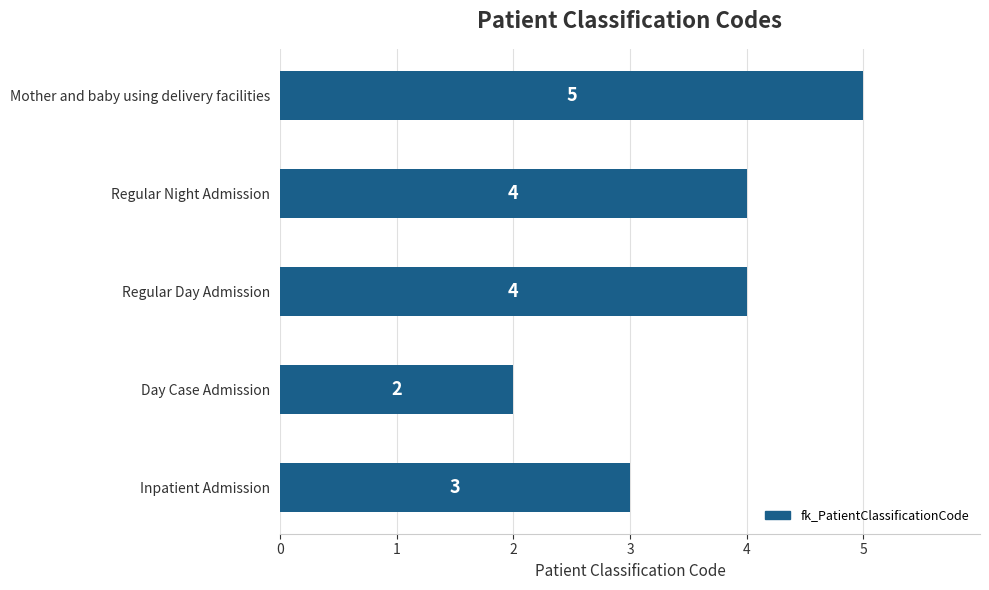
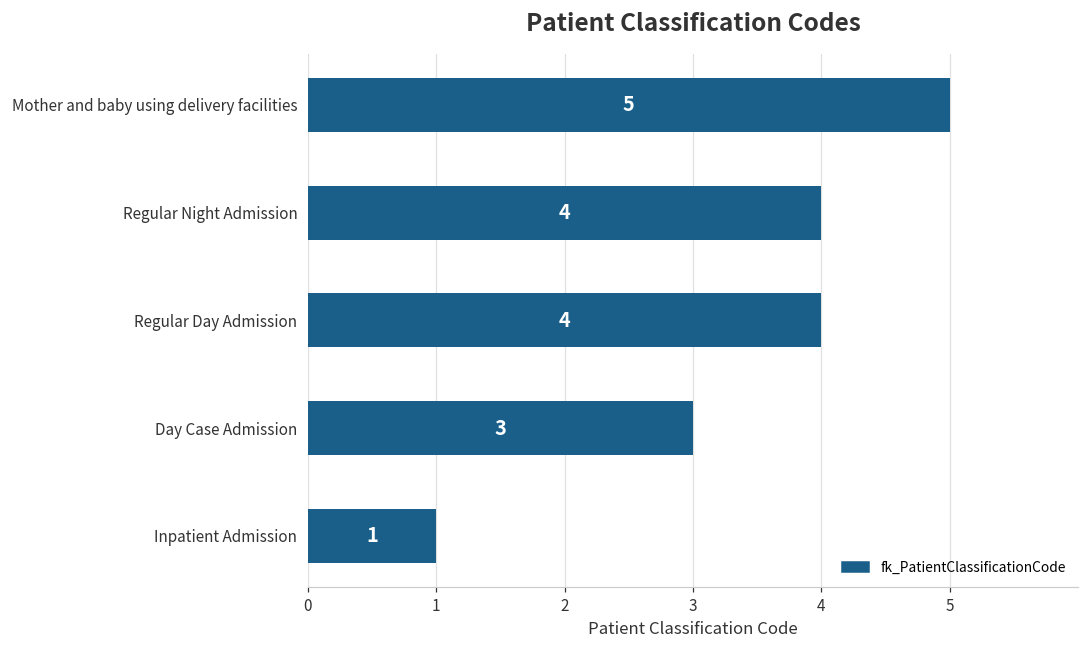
  {
    "Mother and baby using delivery facilities": 5,
    "Regular Night Admission": 4,
    "Regular Day Admission": 4,
-   "Day Case Admission": 2,
-   "Inpatient Admission": 3
+   "Day Case Admission": 3,
+   "Inpatient Admission": 1
  }
